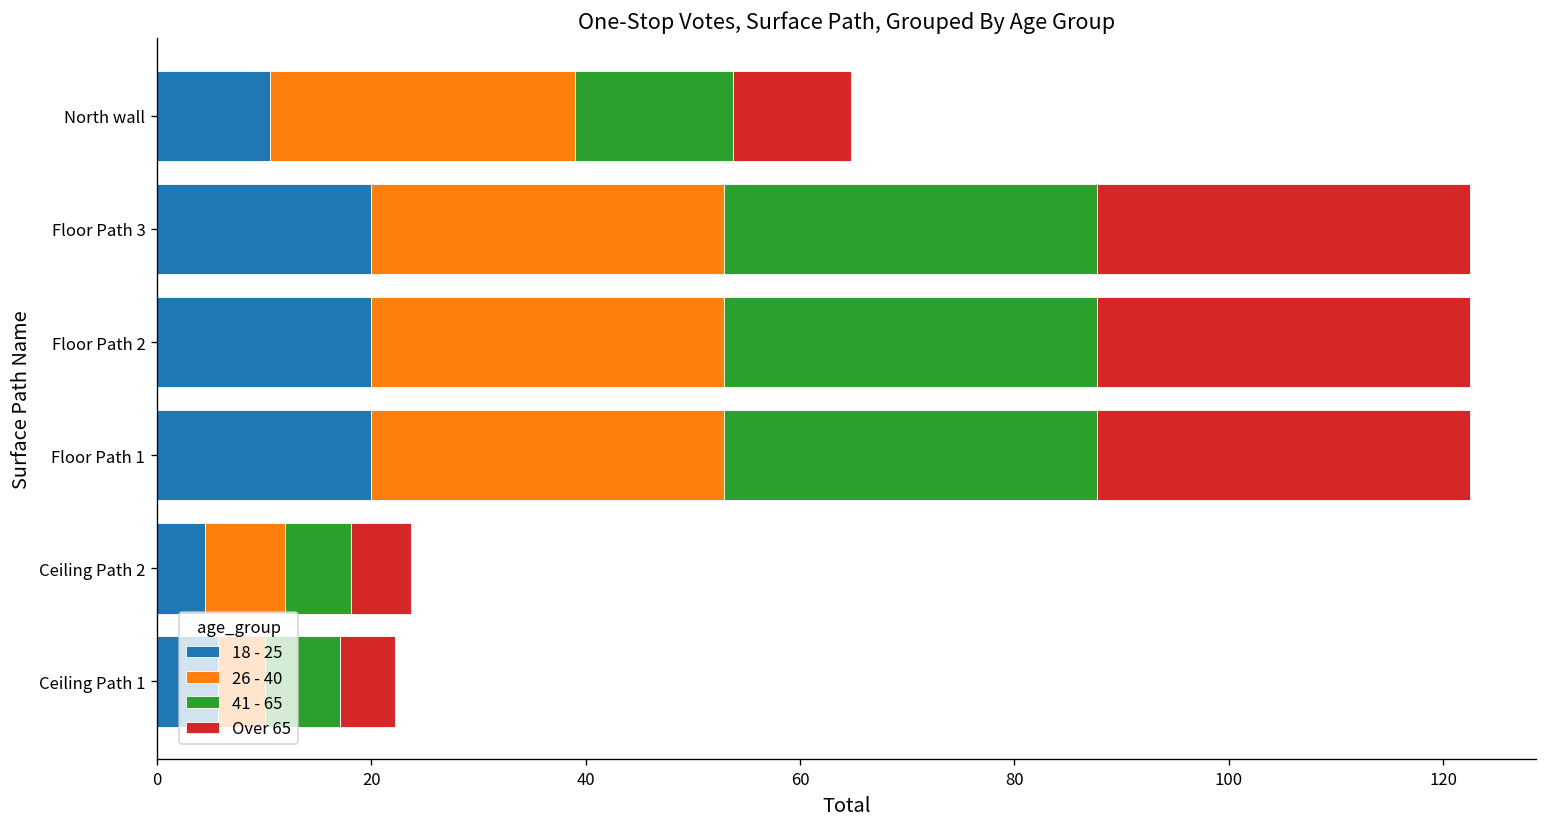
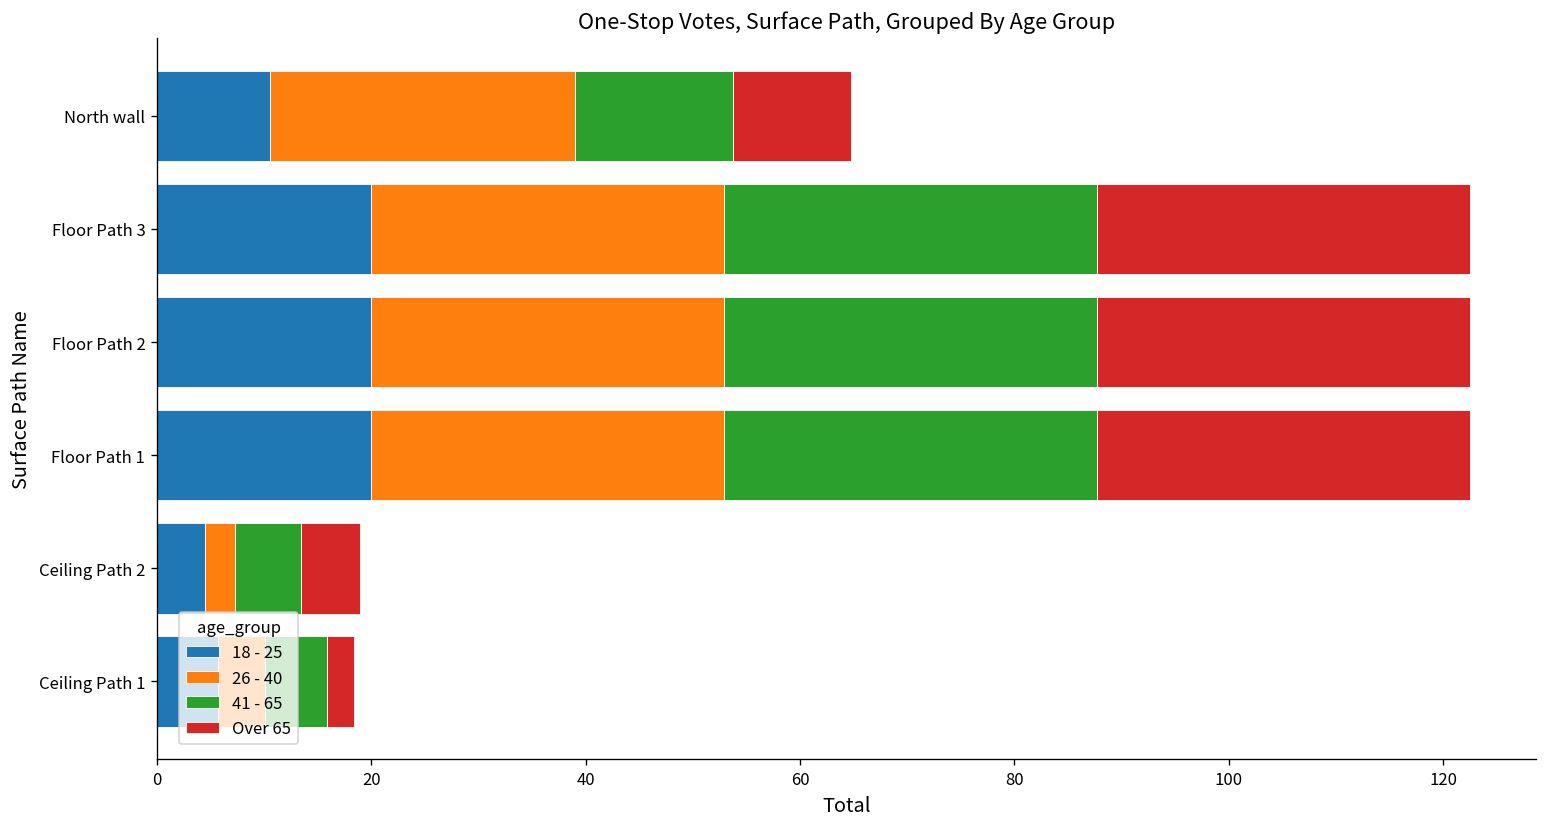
  {
    "18 - 25": {
      "North wall": 11,
      "Floor Path 3": 20,
      "Floor Path 2": 20,
      "Floor Path 1": 20,
      "Ceiling Path 2": 5
    },
    "26 - 40": {
      "North wall": 28,
      "Floor Path 3": 33,
      "Floor Path 2": 33,
      "Floor Path 1": 33,
-     "Ceiling Path 2": 7
+     "Ceiling Path 2": 3
    },
    "41 - 65": {
      "North wall": 15,
      "Floor Path 3": 35,
      "Floor Path 2": 35,
      "Floor Path 1": 35,
      "Ceiling Path 2": 6,
-     "Ceiling Path 1": 7
+     "Ceiling Path 1": 6
    },
    "Over 65": {
      "North wall": 11,
      "Floor Path 3": 35,
      "Floor Path 2": 35,
      "Floor Path 1": 35,
      "Ceiling Path 2": 6,
-     "Ceiling Path 1": 5
+     "Ceiling Path 1": 2
    }
  }
